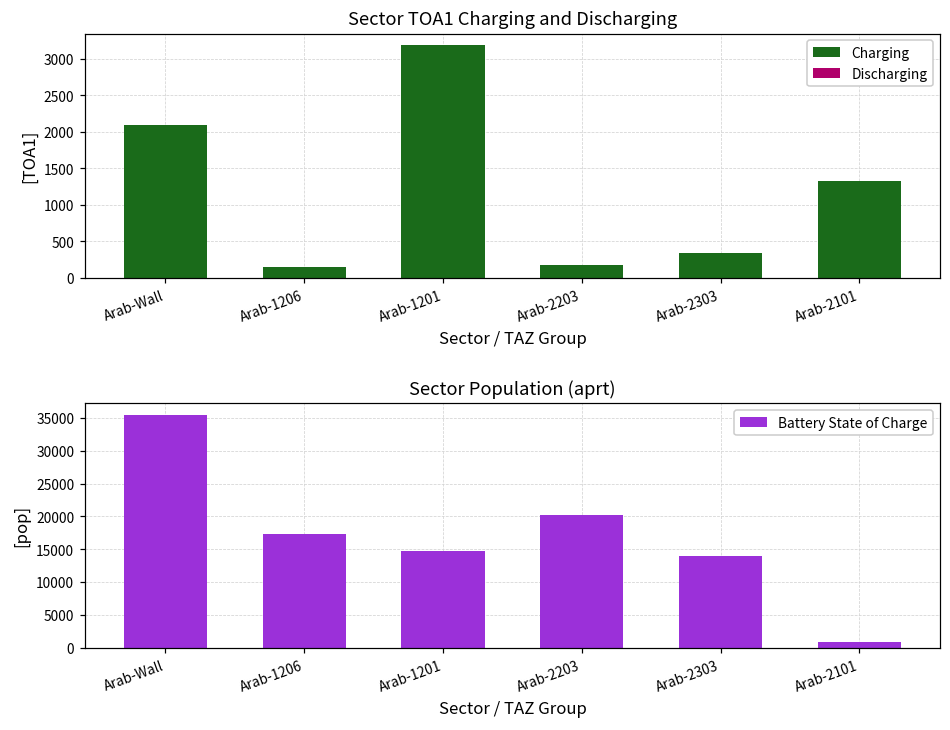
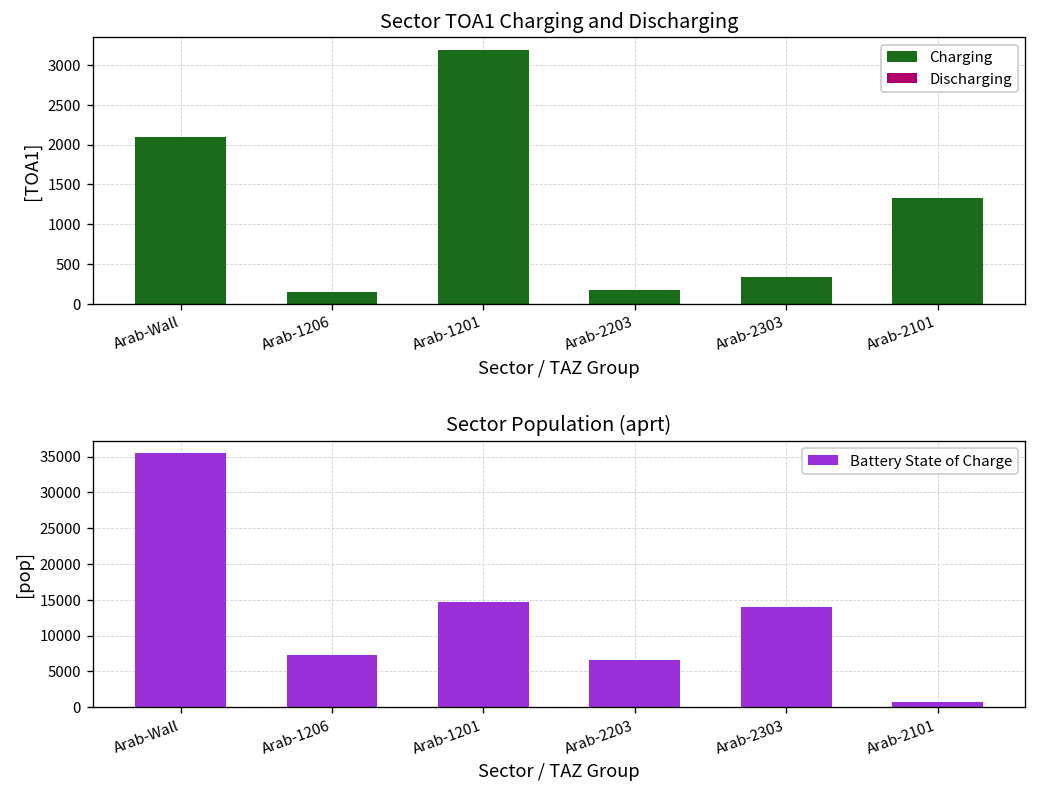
  {
    "Sector TOA1 Charging and Discharging": {
      "Charging": {
        "Arab-Wall": 2100,
        "Arab-1206": 100,
        "Arab-1201": 3200,
        "Arab-2203": 200,
        "Arab-2303": 300,
        "Arab-2101": 1300
      },
      "Discharging": {
        "Arab-Wall": 0,
        "Arab-1206": 0,
        "Arab-1201": 0,
        "Arab-2203": 0,
        "Arab-2303": 0,
        "Arab-2101": 0
      }
    },
    "Sector Population (aprt)": {
      "Arab-Wall": 35000,
-     "Arab-1206": 17000,
+     "Arab-1206": 7000,
      "Arab-1201": 15000,
-     "Arab-2203": 20000,
+     "Arab-2203": 7000,
      "Arab-2303": 14000,
      "Arab-2101": 1000
    }
  }
